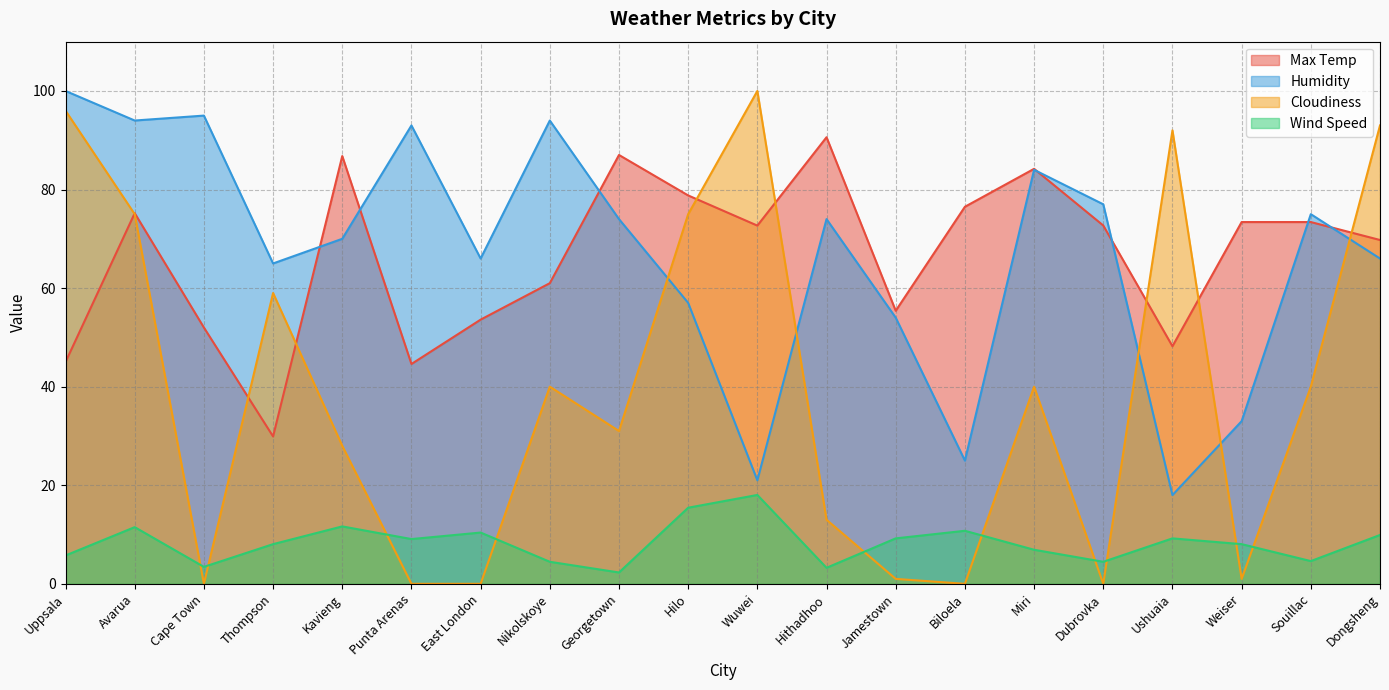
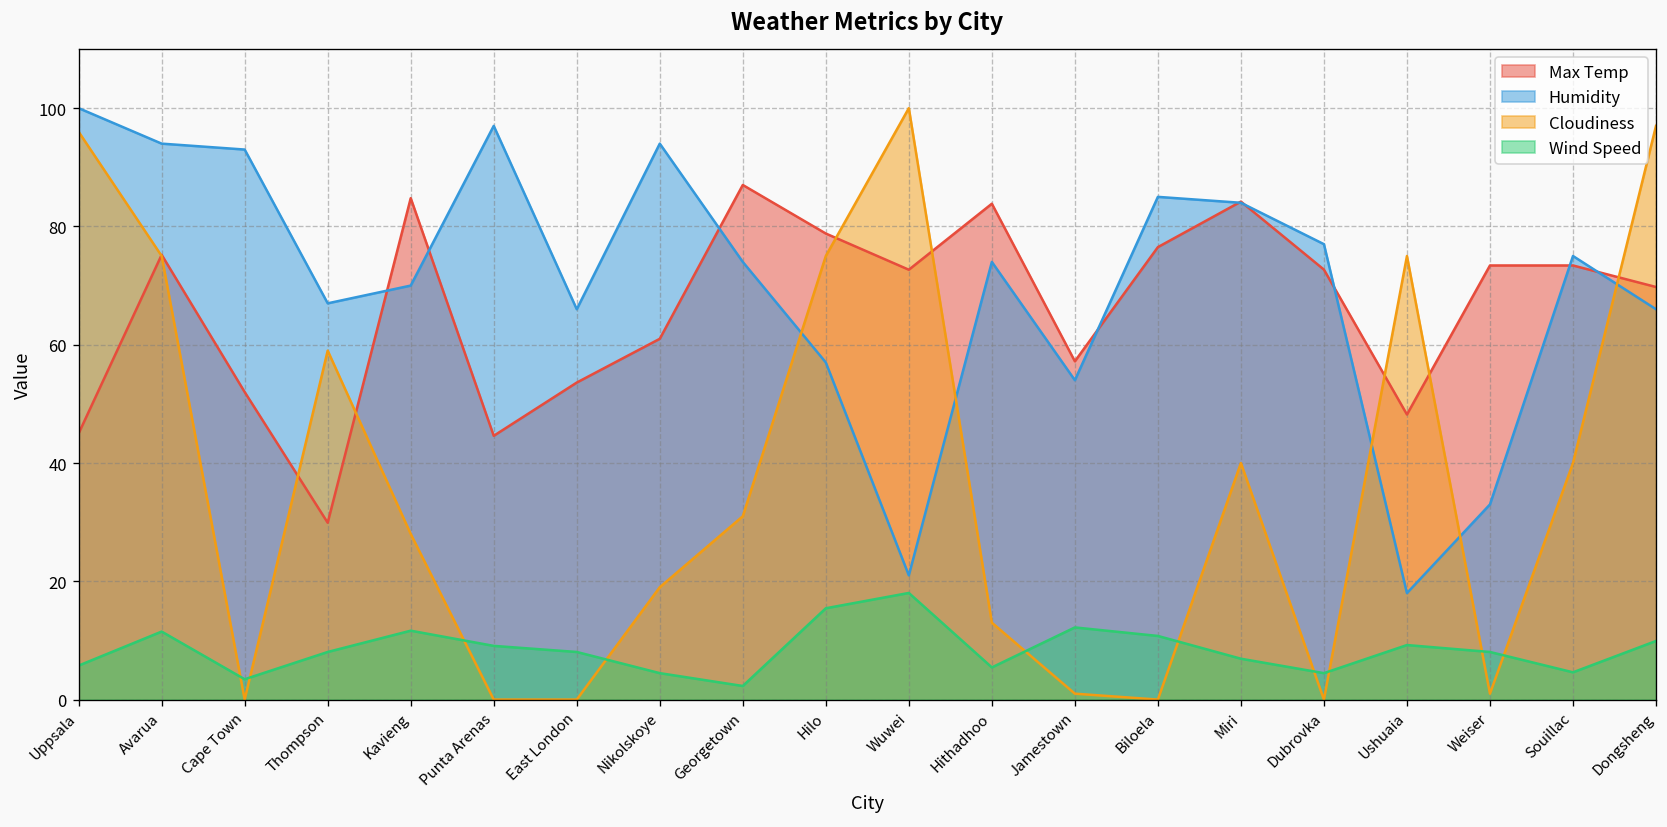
  {
    "Max Temp": {
      "Uppsala": 45,
      "Cape Town": 52,
      "Thompson": 30,
-     "Kavieng": 87,
+     "Kavieng": 85,
      "Punta Arenas": 45,
      "East London": 54,
      "Nikolskoye": 61,
      "Georgetown": 87,
      "Hilo": 79,
      "Wuwei": 73,
-     "Hithadhoo": 91,
-     "Jamestown": 55,
+     "Hithadhoo": 84,
+     "Jamestown": 57,
      "Biloela": 77,
      "Dubrovka": 73,
      "Ushuaia": 48,
      "Weiser": 73,
      "Souillac": 73,
      "Dongsheng": 70
    },
    "Humidity": {
      "Uppsala": 100,
      "Avarua": 94,
-     "Cape Town": 95,
-     "Thompson": 65,
+     "Cape Town": 93,
+     "Thompson": 67,
      "Kavieng": 70,
-     "Punta Arenas": 93,
+     "Punta Arenas": 97,
      "East London": 66,
      "Nikolskoye": 94,
      "Georgetown": 74,
      "Hilo": 57,
      "Wuwei": 21,
      "Hithadhoo": 74,
      "Jamestown": 54,
-     "Biloela": 25,
+     "Biloela": 85,
      "Dubrovka": 77,
      "Ushuaia": 18,
      "Weiser": 33,
      "Souillac": 75,
      "Dongsheng": 66
    },
    "Cloudiness": {
      "Uppsala": 96,
      "Cape Town": 0,
      "Thompson": 59,
      "Kavieng": 28,
      "Punta Arenas": 0,
      "East London": 0,
-     "Nikolskoye": 40,
+     "Nikolskoye": 19,
      "Georgetown": 31,
      "Hilo": 75,
      "Wuwei": 100,
      "Hithadhoo": 13,
      "Jamestown": 1,
      "Biloela": 0,
      "Miri": 40,
      "Dubrovka": 0,
-     "Ushuaia": 92,
+     "Ushuaia": 75,
      "Weiser": 1,
      "Souillac": 40,
-     "Dongsheng": 93
+     "Dongsheng": 97
    },
    "Wind Speed": {
      "Uppsala": 6,
      "Avarua": 12,
      "Cape Town": 3,
      "Thompson": 8,
      "Kavieng": 12,
      "Punta Arenas": 9,
-     "East London": 10,
+     "East London": 8,
      "Nikolskoye": 4,
      "Georgetown": 2,
      "Hilo": 15,
      "Wuwei": 18,
-     "Hithadhoo": 3,
-     "Jamestown": 9,
+     "Hithadhoo": 5,
+     "Jamestown": 12,
      "Biloela": 11,
      "Miri": 7,
      "Dubrovka": 4,
      "Ushuaia": 9,
      "Weiser": 8,
      "Souillac": 5,
      "Dongsheng": 10
    }
  }
